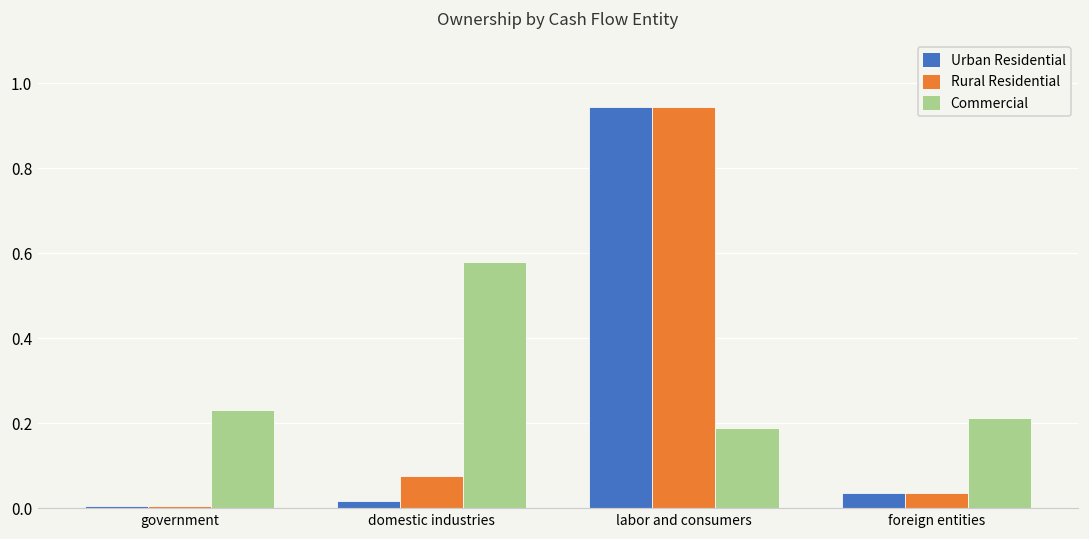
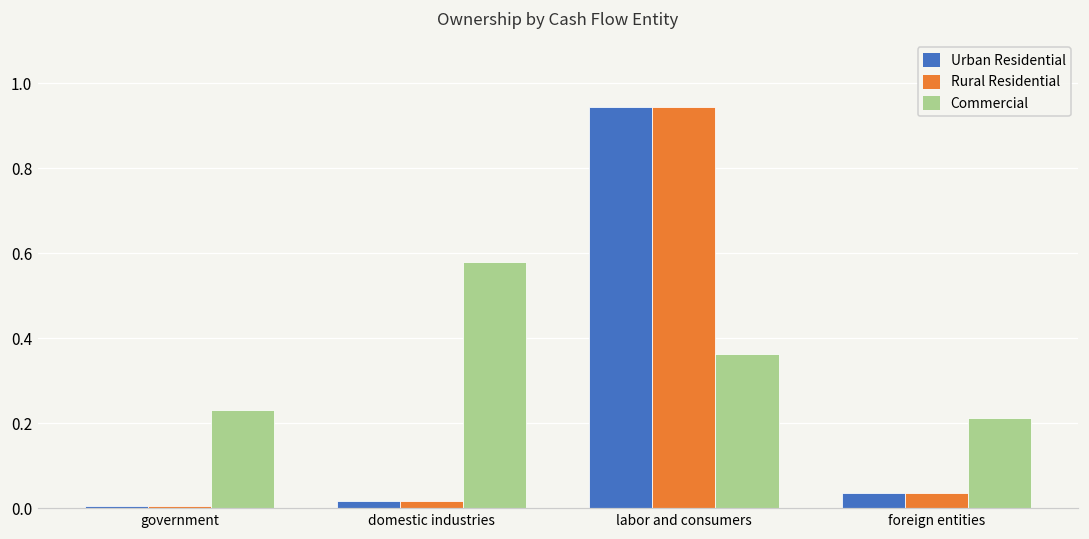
  {
    "Urban Residential": {
      "domestic industries": 0.02,
      "labor and consumers": 0.94,
      "foreign entities": 0.04
    },
    "Rural Residential": {
-     "domestic industries": 0.08,
+     "domestic industries": 0.02,
      "labor and consumers": 0.94,
      "foreign entities": 0.04
    },
    "Commercial": {
      "government": 0.23,
      "domestic industries": 0.58,
-     "labor and consumers": 0.19,
+     "labor and consumers": 0.36,
      "foreign entities": 0.21
    }
  }
